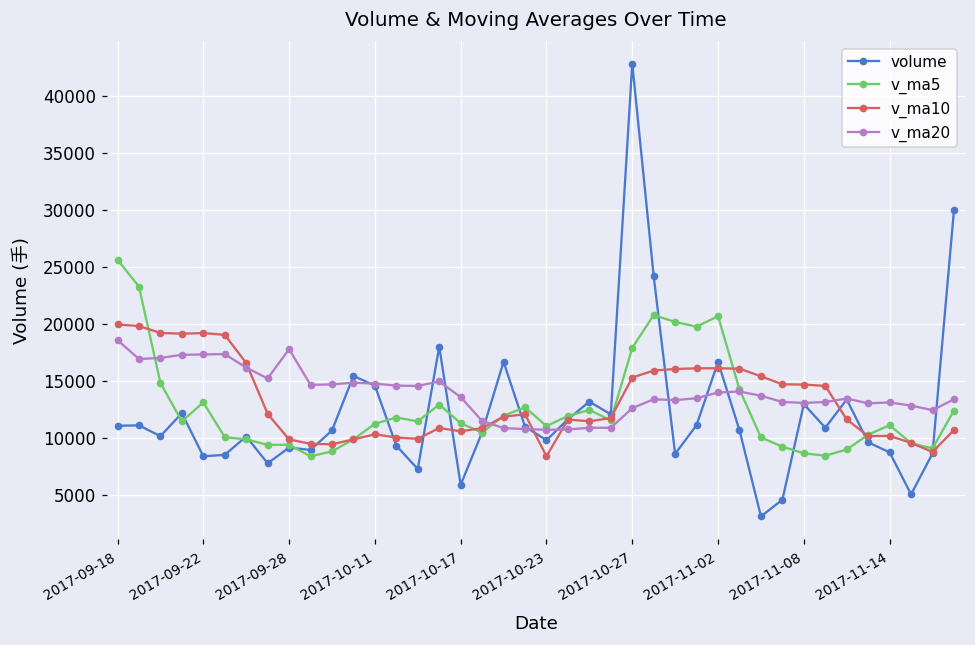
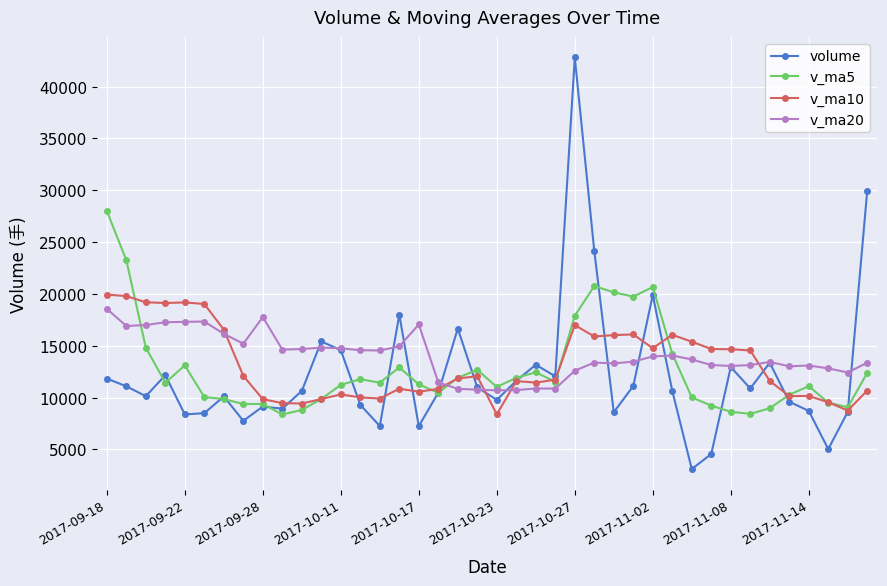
  {
    "volume": {
-     "2017-09-18": 11100,
+     "2017-09-18": 11800,
      "2017-09-22": 8400,
-     "2017-10-17": 5900,
+     "2017-10-17": 7200,
      "2017-10-23": 9800,
      "2017-10-27": 42800,
-     "2017-11-02": 16700,
+     "2017-11-02": 19900,
      "2017-11-14": 8700
    },
    "v_ma5": {
-     "2017-09-18": 25600,
+     "2017-09-18": 28000,
      "2017-09-22": 13100,
      "2017-10-11": 11200,
      "2017-10-17": 11300,
      "2017-10-23": 11000,
      "2017-10-27": 17900,
      "2017-11-02": 20700,
      "2017-11-08": 8600,
      "2017-11-14": 11100
    },
    "v_ma10": {
      "2017-09-18": 19900,
      "2017-09-22": 19200,
      "2017-09-28": 9800,
      "2017-10-11": 10300,
      "2017-10-17": 10600,
      "2017-10-23": 8400,
-     "2017-10-27": 15300,
-     "2017-11-02": 16100,
+     "2017-10-27": 17000,
+     "2017-11-02": 14800,
      "2017-11-08": 14700,
      "2017-11-14": 10200
    },
    "v_ma20": {
      "2017-09-18": 18600,
      "2017-09-22": 17300,
      "2017-09-28": 17800,
-     "2017-10-17": 13600,
+     "2017-10-17": 17100,
      "2017-10-23": 10700,
      "2017-10-27": 12600,
      "2017-11-02": 14000,
      "2017-11-14": 13100
    }
  }
